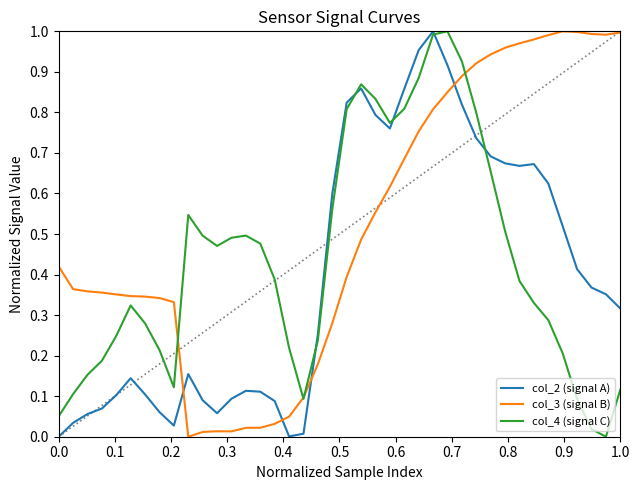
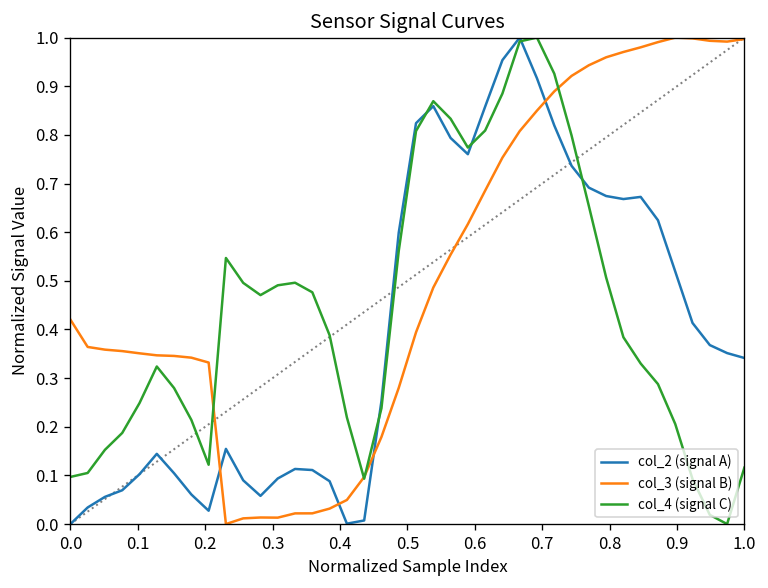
  {
    "col_2 (signal A)": {
-     "1.0": 0.32
+     "1.0": 0.34
    },
    "col_3 (signal B)": {
      "0.0": 0.42
    },
    "col_4 (signal C)": {
-     "0.0": 0.05,
+     "0.0": 0.10,
      "1.0": 0.12
    }
  }
